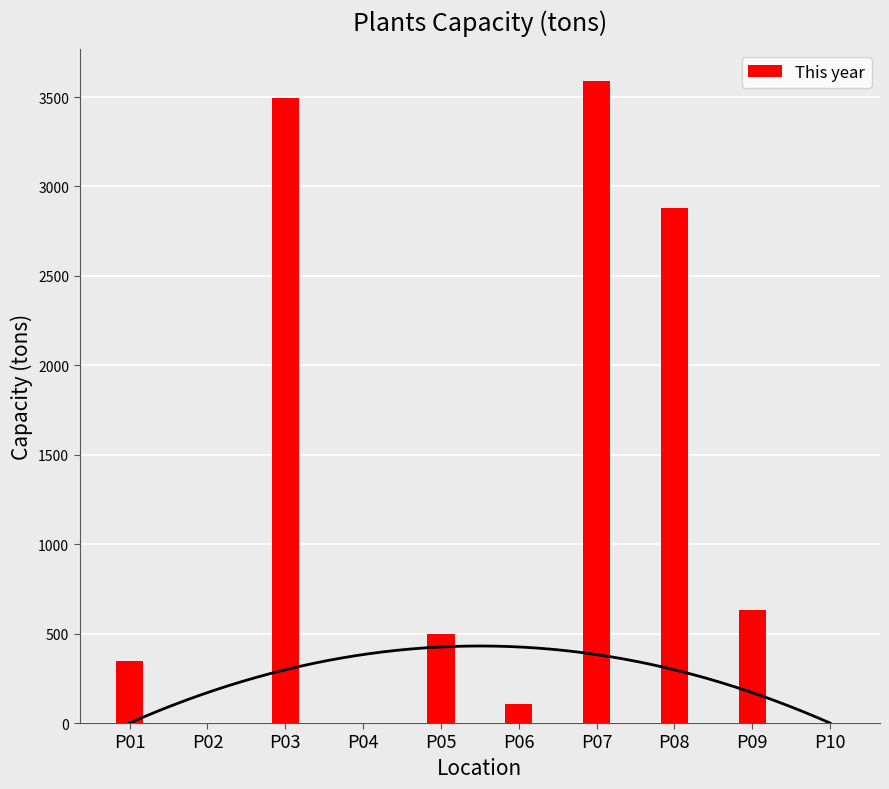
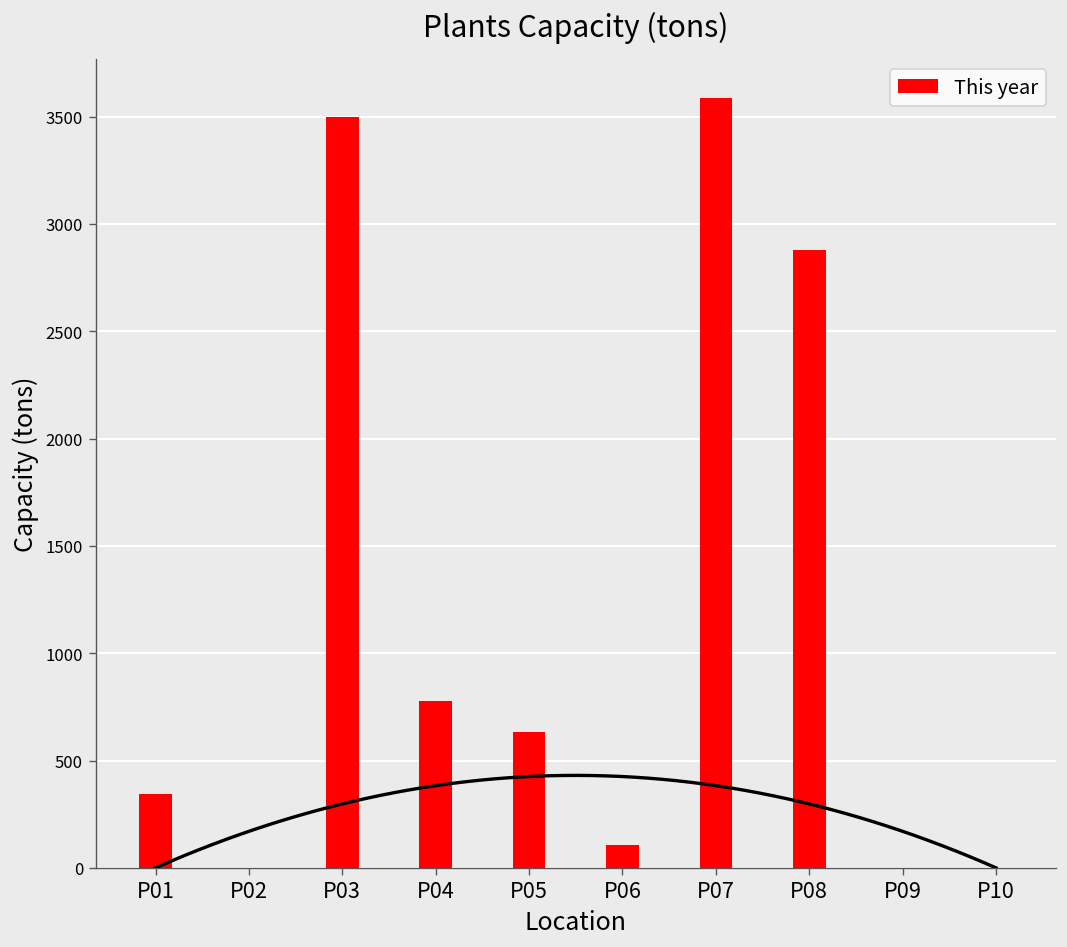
  {
    "This year": {
      "P01": 350,
      "P02": 0,
      "P03": 3500,
-     "P04": 0,
-     "P05": 500,
+     "P04": 780,
+     "P05": 630,
      "P06": 110,
      "P07": 3590,
      "P08": 2880,
-     "P09": 630,
+     "P09": 0,
      "P10": 0
    }
  }
